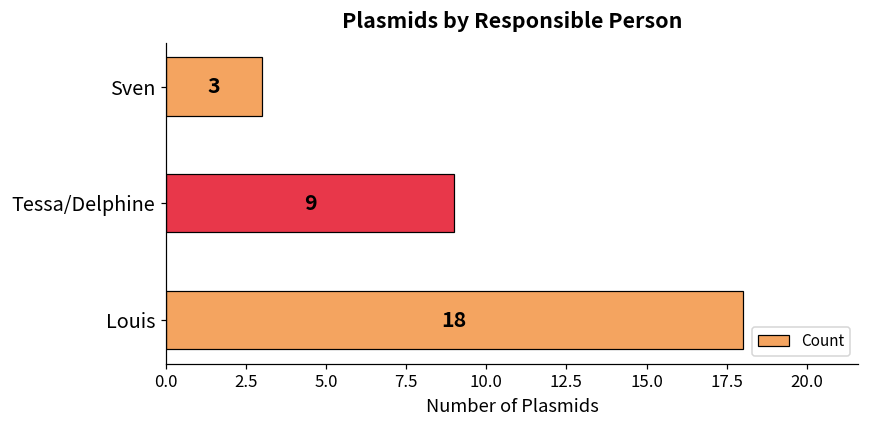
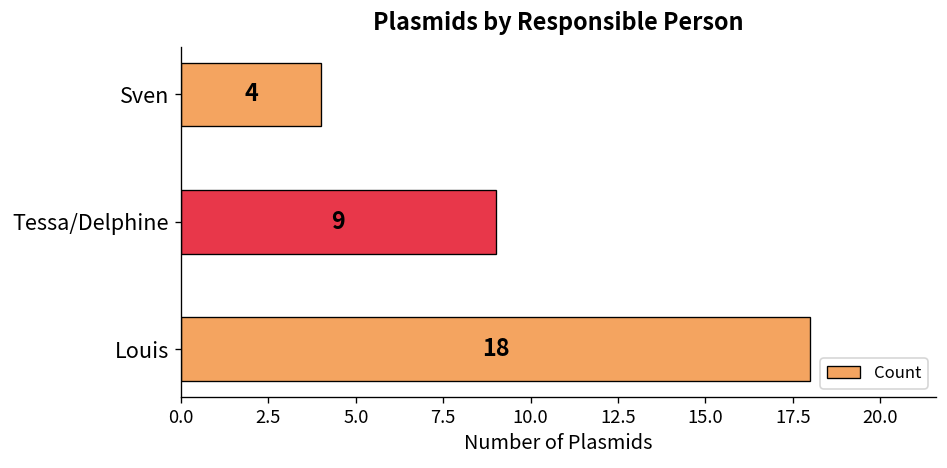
  {
-   "Sven": 3,
+   "Sven": 4,
    "Tessa/Delphine": 9,
    "Louis": 18
  }
